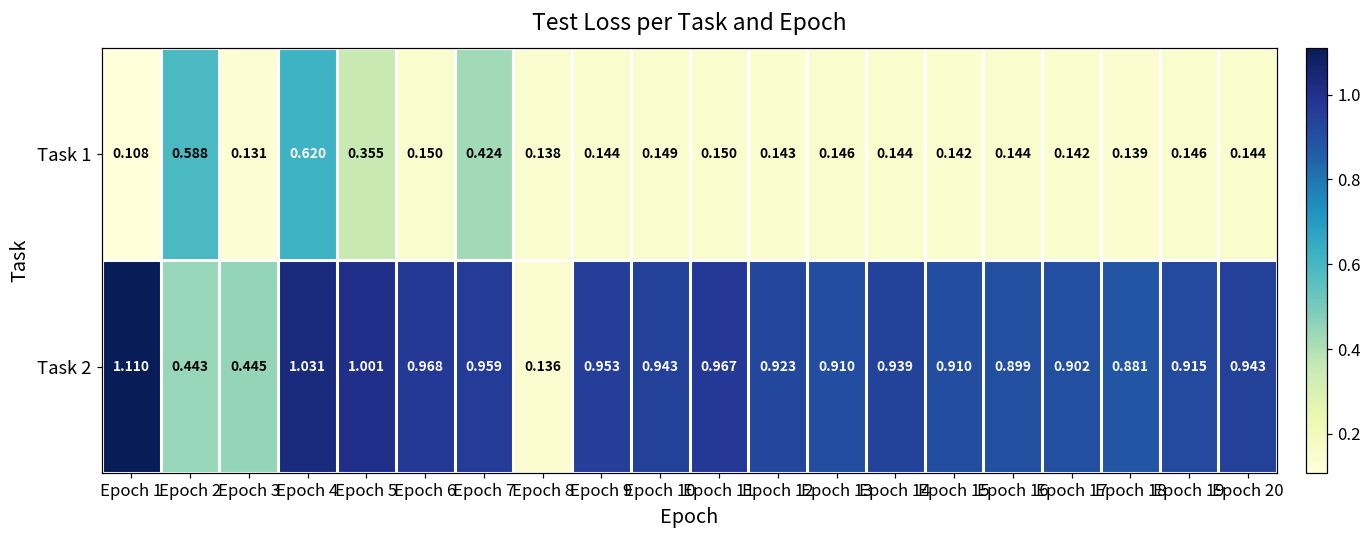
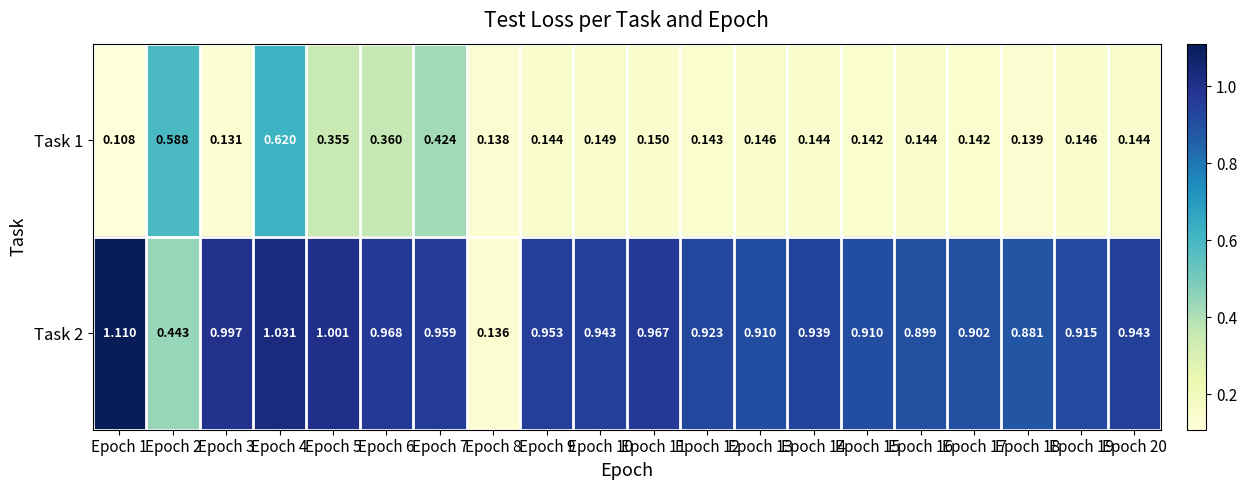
  {
    "Task 1": {
      "Epoch 1": 0.108,
      "Epoch 2": 0.588,
      "Epoch 3": 0.131,
      "Epoch 4": 0.620,
      "Epoch 5": 0.355,
-     "Epoch 6": 0.150,
+     "Epoch 6": 0.360,
      "Epoch 7": 0.424,
      "Epoch 8": 0.138,
      "Epoch 9": 0.144
    },
    "Task 2": {
      "Epoch 1": 1.110,
      "Epoch 2": 0.443,
-     "Epoch 3": 0.445,
+     "Epoch 3": 0.997,
      "Epoch 4": 1.031,
      "Epoch 5": 1.001,
      "Epoch 6": 0.968,
      "Epoch 7": 0.959,
      "Epoch 8": 0.136,
      "Epoch 9": 0.953
    }
  }
